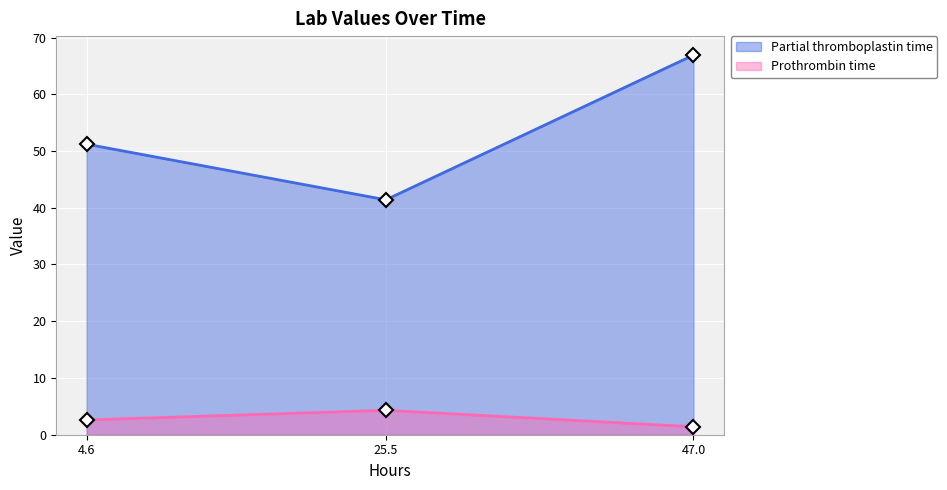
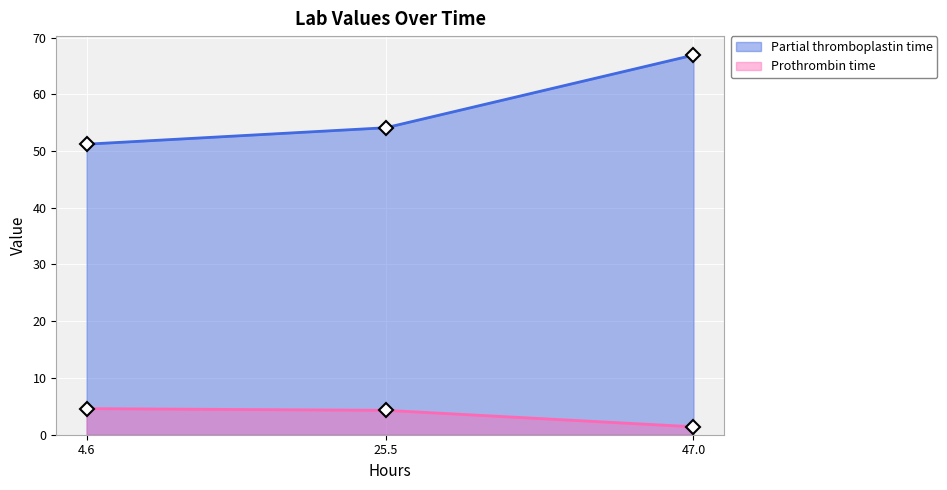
  {
    "Partial thromboplastin time": {
      "4.6": 51,
-     "25.5": 41,
+     "25.5": 54,
      "47.0": 67
    },
    "Prothrombin time": {
-     "4.6": 3,
+     "4.6": 5,
      "25.5": 4,
      "47.0": 1
    }
  }
